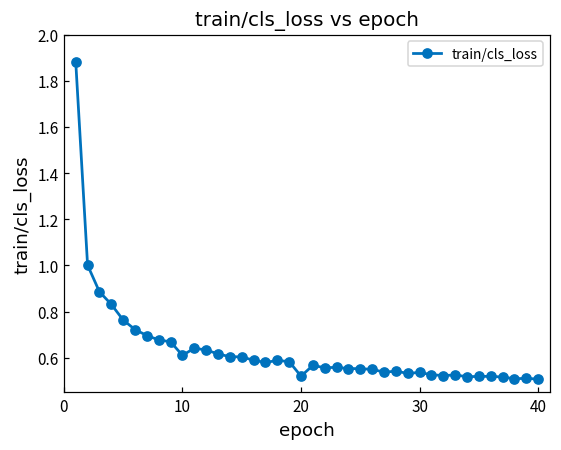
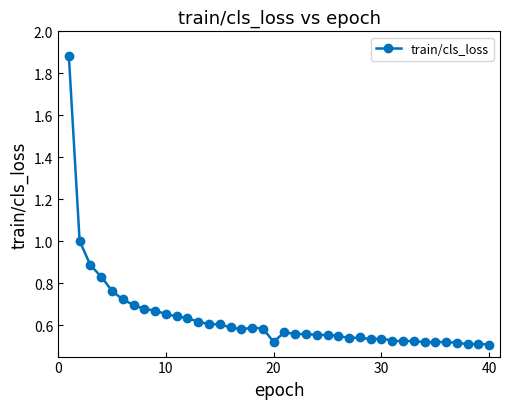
  {
-   "10": 0.61,
+   "10": 0.65,
    "20": 0.52,
    "30": 0.54,
    "40": 0.51
  }
